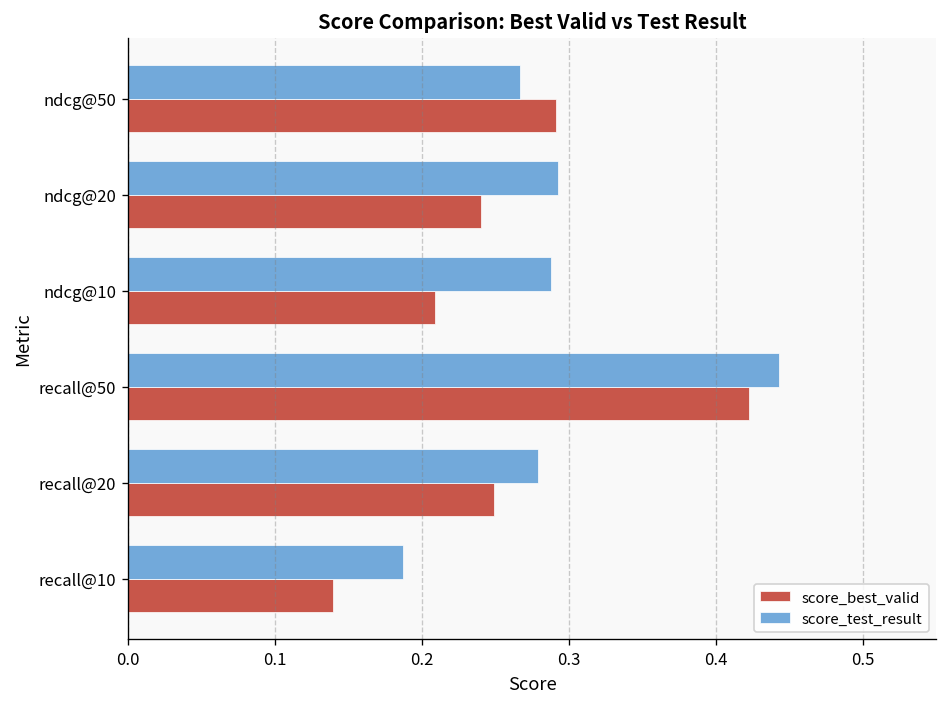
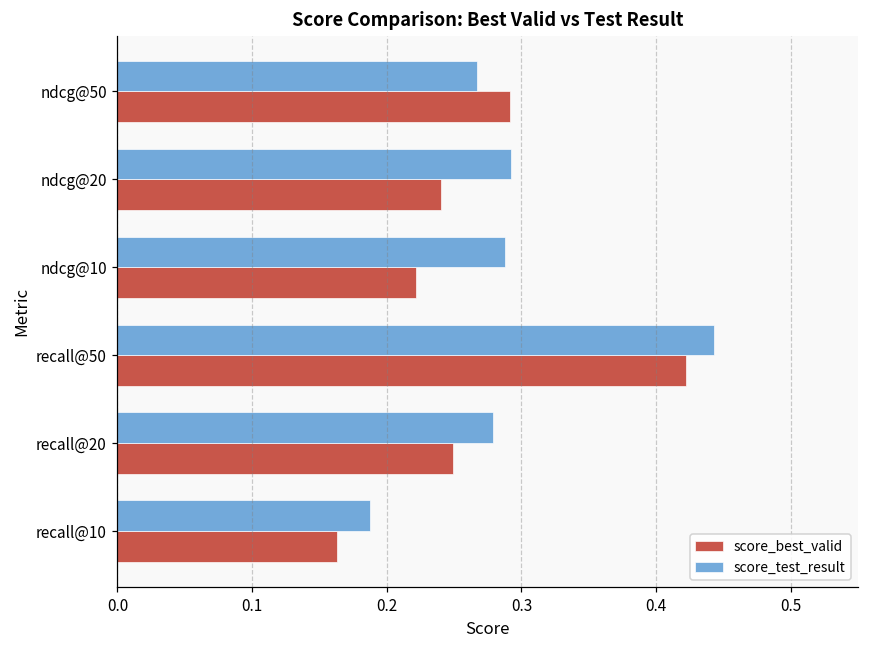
  {
    "score_best_valid": {
      "ndcg@50": 0.292,
      "ndcg@20": 0.240,
-     "ndcg@10": 0.209,
+     "ndcg@10": 0.222,
      "recall@50": 0.423,
      "recall@20": 0.249,
-     "recall@10": 0.139
+     "recall@10": 0.163
    },
    "score_test_result": {
      "ndcg@50": 0.267,
      "ndcg@20": 0.293,
      "ndcg@10": 0.288,
      "recall@50": 0.443,
      "recall@20": 0.279,
      "recall@10": 0.187
    }
  }
